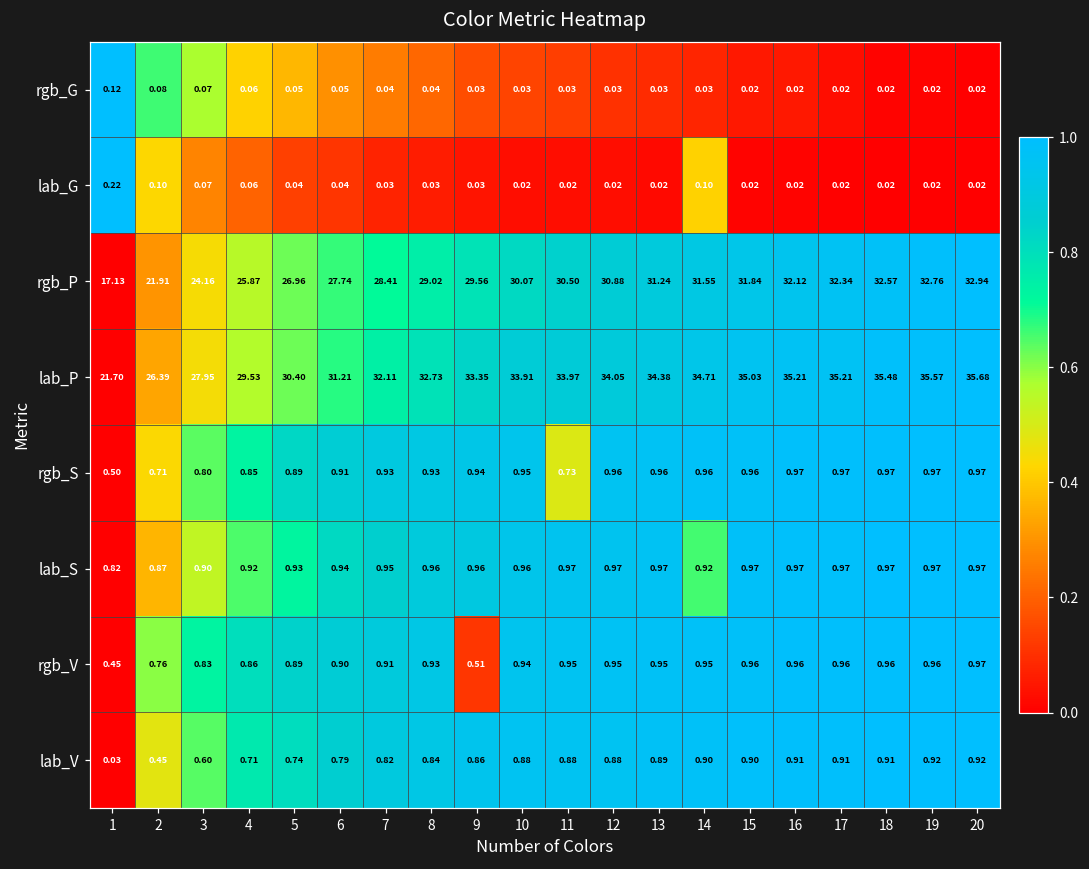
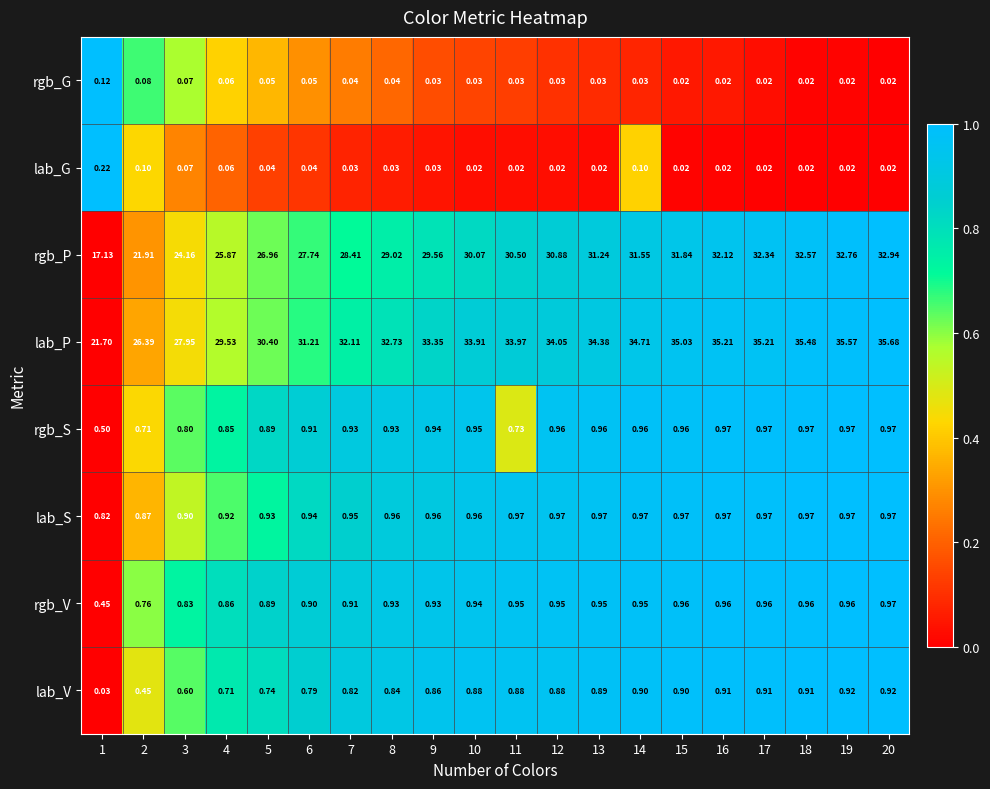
  {
    "rgb_G": {
      "1": 0.12,
      "2": 0.08,
      "3": 0.07,
      "4": 0.06,
      "5": 0.05,
      "6": 0.05,
      "7": 0.04,
      "8": 0.04,
      "9": 0.03,
      "10": 0.03,
      "11": 0.03,
      "12": 0.03,
      "13": 0.03,
      "14": 0.03,
      "15": 0.02,
      "16": 0.02,
      "17": 0.02,
      "18": 0.02,
      "19": 0.02,
      "20": 0.02
    },
    "lab_G": {
      "1": 0.22,
      "2": 0.10,
      "3": 0.07,
      "4": 0.06,
      "5": 0.04,
      "6": 0.04,
      "7": 0.03,
      "8": 0.03,
      "9": 0.03,
      "10": 0.02,
      "11": 0.02,
      "12": 0.02,
      "13": 0.02,
      "14": 0.10,
      "15": 0.02,
      "16": 0.02,
      "17": 0.02,
      "18": 0.02,
      "19": 0.02,
      "20": 0.02
    },
    "rgb_P": {
      "1": 17.13,
      "2": 21.91,
      "3": 24.16,
      "4": 25.87,
      "5": 26.96,
      "6": 27.74,
      "7": 28.41,
      "8": 29.02,
      "9": 29.56,
      "10": 30.07,
      "11": 30.50,
      "12": 30.88,
      "13": 31.24,
      "14": 31.55,
      "15": 31.84,
      "16": 32.12,
      "17": 32.34,
      "18": 32.57,
      "19": 32.76,
      "20": 32.94
    },
    "lab_P": {
      "1": 21.70,
      "2": 26.39,
      "3": 27.95,
      "4": 29.53,
      "5": 30.40,
      "6": 31.21,
      "7": 32.11,
      "8": 32.73,
      "9": 33.35,
      "10": 33.91,
      "11": 33.97,
      "12": 34.05,
      "13": 34.38,
      "14": 34.71,
      "15": 35.03,
      "16": 35.21,
      "17": 35.21,
      "18": 35.48,
      "19": 35.57,
      "20": 35.68
    },
    "rgb_S": {
      "1": 0.50,
      "2": 0.71,
      "3": 0.80,
      "4": 0.85,
      "5": 0.89,
      "6": 0.91,
      "7": 0.93,
      "8": 0.93,
      "9": 0.94,
      "10": 0.95,
      "11": 0.73,
      "12": 0.96,
      "13": 0.96,
      "14": 0.96,
      "15": 0.96,
      "16": 0.97,
      "17": 0.97,
      "18": 0.97,
      "19": 0.97,
      "20": 0.97
    },
    "lab_S": {
      "1": 0.82,
      "2": 0.87,
      "3": 0.90,
      "4": 0.92,
      "5": 0.93,
      "6": 0.94,
      "7": 0.95,
      "8": 0.96,
      "9": 0.96,
      "10": 0.96,
      "11": 0.97,
      "12": 0.97,
      "13": 0.97,
-     "14": 0.92,
+     "14": 0.97,
      "15": 0.97,
      "16": 0.97,
      "17": 0.97,
      "18": 0.97,
      "19": 0.97,
      "20": 0.97
    },
    "rgb_V": {
      "1": 0.45,
      "2": 0.76,
      "3": 0.83,
      "4": 0.86,
      "5": 0.89,
      "6": 0.90,
      "7": 0.91,
      "8": 0.93,
-     "9": 0.51,
+     "9": 0.93,
      "10": 0.94,
      "11": 0.95,
      "12": 0.95,
      "13": 0.95,
      "14": 0.95,
      "15": 0.96,
      "16": 0.96,
      "17": 0.96,
      "18": 0.96,
      "19": 0.96,
      "20": 0.97
    },
    "lab_V": {
      "1": 0.03,
      "2": 0.45,
      "3": 0.60,
      "4": 0.71,
      "5": 0.74,
      "6": 0.79,
      "7": 0.82,
      "8": 0.84,
      "9": 0.86,
      "10": 0.88,
      "11": 0.88,
      "12": 0.88,
      "13": 0.89,
      "14": 0.90,
      "15": 0.90,
      "16": 0.91,
      "17": 0.91,
      "18": 0.91,
      "19": 0.92,
      "20": 0.92
    }
  }
